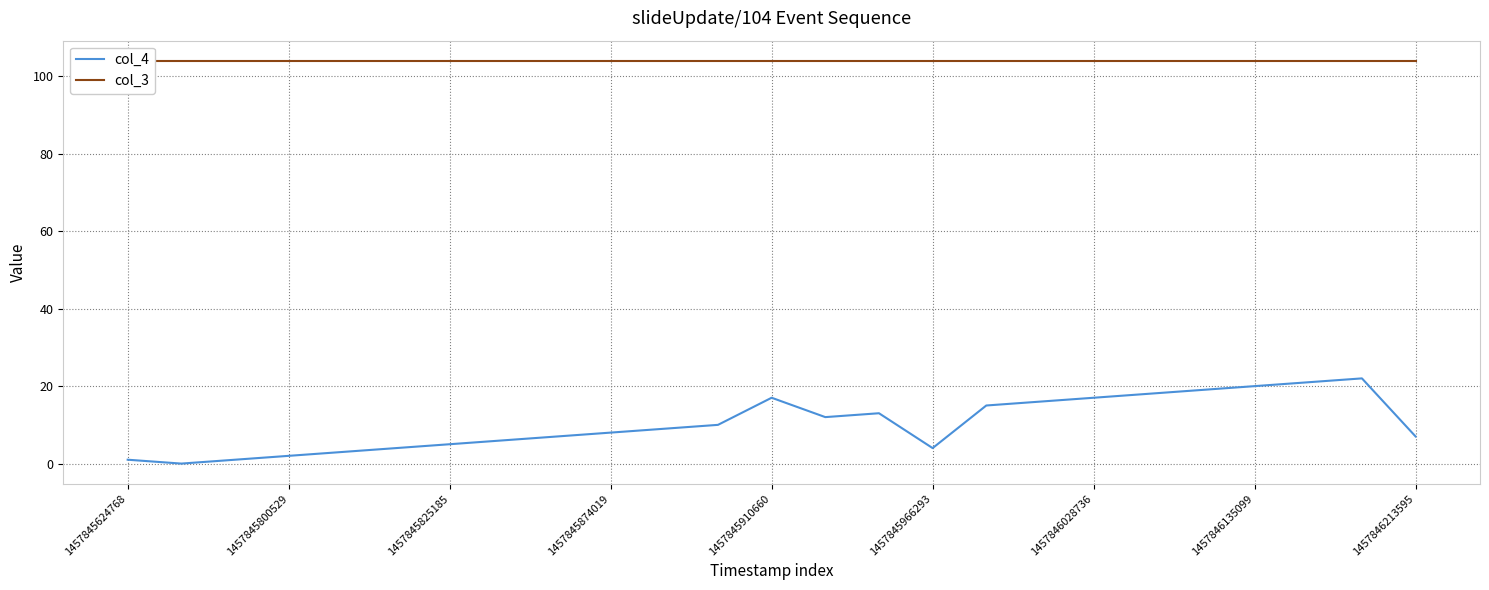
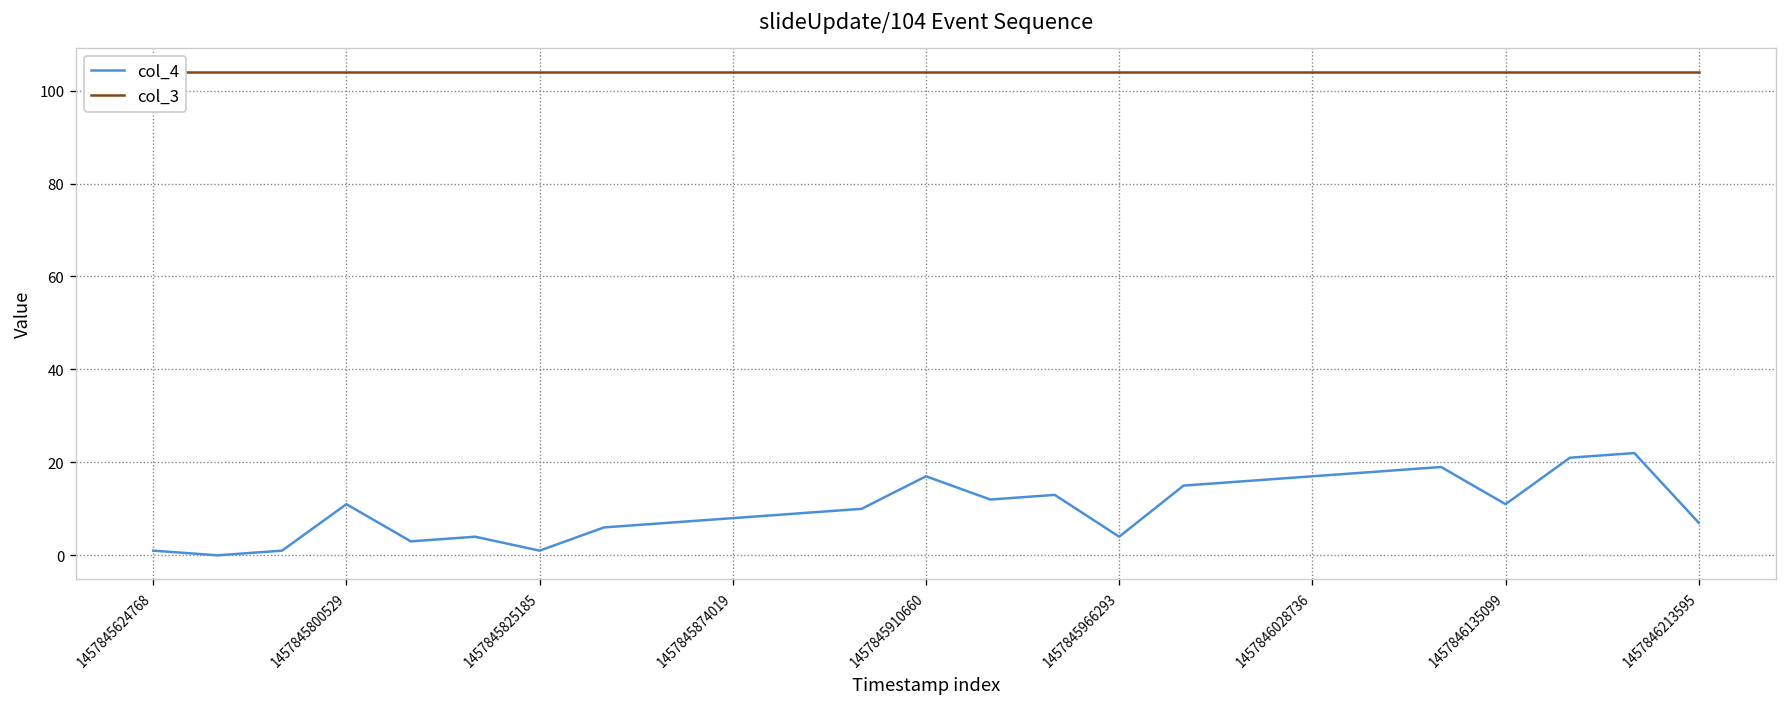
  {
    "col_4": {
      "1457845624768": 1,
-     "1457845800529": 2,
-     "1457845825185": 5,
+     "1457845800529": 11,
+     "1457845825185": 1,
      "1457845874019": 8,
      "1457845910660": 17,
      "1457845966293": 4,
      "1457846028736": 17,
-     "1457846135099": 20,
+     "1457846135099": 11,
      "1457846213595": 7
    },
    "col_3": {
      "1457845800529": 104,
      "1457845825185": 104,
      "1457845874019": 104,
      "1457845910660": 104,
      "1457845966293": 104,
      "1457846028736": 104,
      "1457846135099": 104,
      "1457846213595": 104
    }
  }
